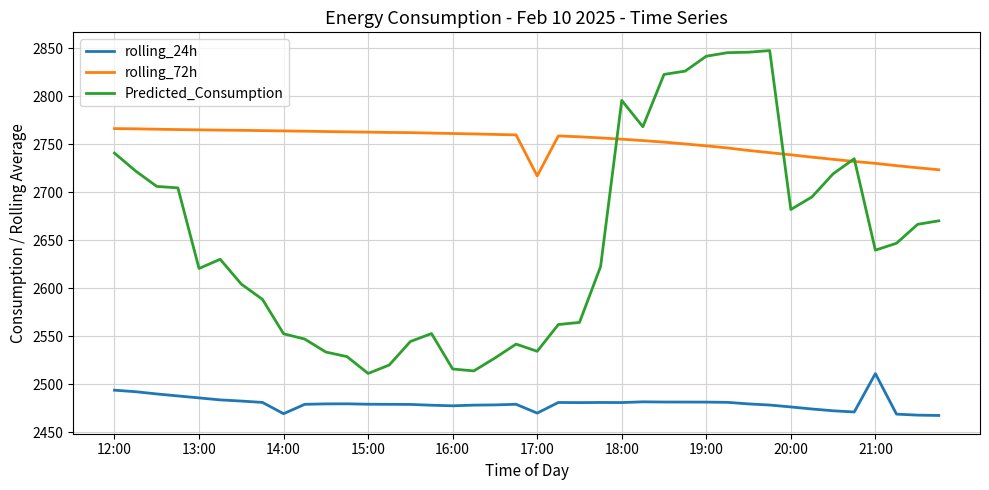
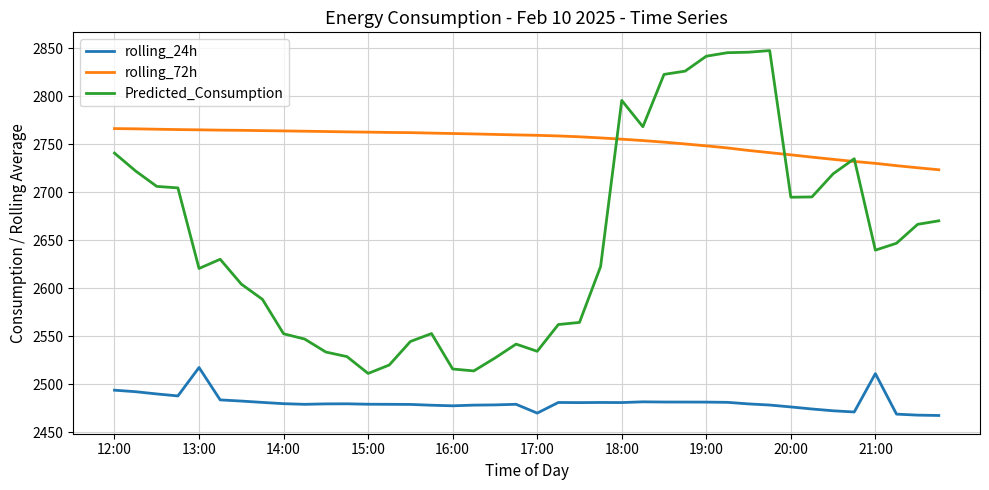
  {
    "rolling_24h": {
      "12:00": 2490,
-     "13:00": 2490,
-     "14:00": 2470,
+     "13:00": 2520,
+     "14:00": 2480,
      "15:00": 2480,
      "16:00": 2480,
      "17:00": 2470,
      "18:00": 2480,
      "19:00": 2480,
      "20:00": 2480,
      "21:00": 2510
    },
    "rolling_72h": {
      "12:00": 2770,
      "13:00": 2770,
      "14:00": 2760,
      "15:00": 2760,
      "16:00": 2760,
-     "17:00": 2720,
+     "17:00": 2760,
      "18:00": 2760,
      "19:00": 2750,
      "20:00": 2740,
      "21:00": 2730
    },
    "Predicted_Consumption": {
      "12:00": 2740,
      "13:00": 2620,
      "14:00": 2550,
      "15:00": 2510,
      "16:00": 2520,
      "17:00": 2530,
      "18:00": 2800,
      "19:00": 2840,
-     "20:00": 2680,
+     "20:00": 2690,
      "21:00": 2640
    }
  }
